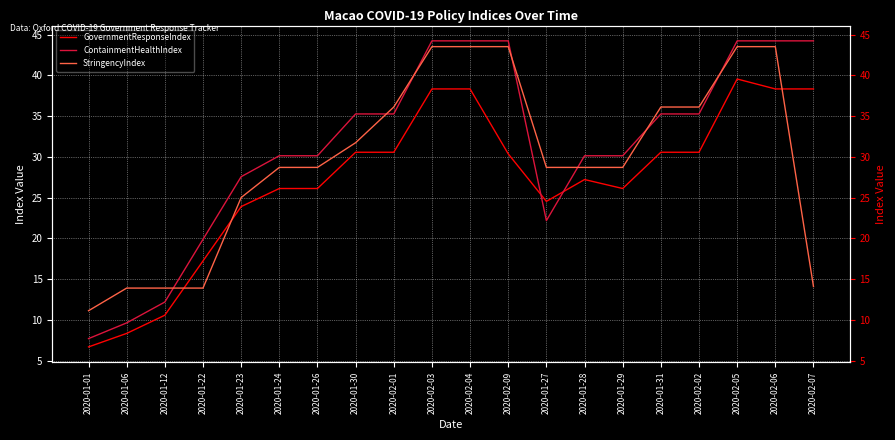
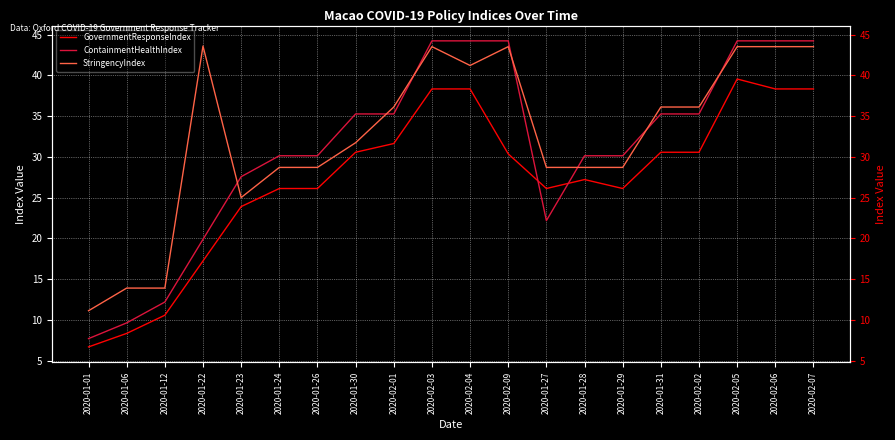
  {
    "GovernmentResponseIndex": {
      "2020-01-01": 7,
      "2020-01-06": 8,
      "2020-01-12": 11,
      "2020-01-22": 17,
      "2020-01-23": 24,
      "2020-01-24": 26,
      "2020-01-26": 26,
      "2020-01-30": 31,
-     "2020-02-01": 31,
+     "2020-02-01": 32,
      "2020-02-03": 38,
      "2020-02-04": 38,
      "2020-02-09": 30,
-     "2020-01-27": 25,
+     "2020-01-27": 26,
      "2020-01-28": 27,
      "2020-01-29": 26,
      "2020-01-31": 31,
      "2020-02-02": 31,
      "2020-02-05": 40,
      "2020-02-06": 38,
      "2020-02-07": 38
    },
    "ContainmentHealthIndex": {
      "2020-01-01": 8,
      "2020-01-06": 10,
      "2020-01-12": 12,
      "2020-01-22": 20,
      "2020-01-23": 28,
      "2020-01-24": 30,
      "2020-01-26": 30,
      "2020-01-30": 35,
      "2020-02-01": 35,
      "2020-02-03": 44,
      "2020-02-04": 44,
      "2020-02-09": 44,
      "2020-01-27": 22,
      "2020-01-28": 30,
      "2020-01-29": 30,
      "2020-01-31": 35,
      "2020-02-02": 35,
      "2020-02-05": 44,
      "2020-02-06": 44,
      "2020-02-07": 44
    },
    "StringencyIndex": {
      "2020-01-01": 11,
      "2020-01-06": 14,
      "2020-01-12": 14,
-     "2020-01-22": 14,
+     "2020-01-22": 44,
      "2020-01-23": 25,
      "2020-01-24": 29,
      "2020-01-26": 29,
      "2020-01-30": 32,
      "2020-02-01": 36,
      "2020-02-03": 44,
-     "2020-02-04": 44,
+     "2020-02-04": 41,
      "2020-02-09": 44,
      "2020-01-27": 29,
      "2020-01-28": 29,
      "2020-01-29": 29,
      "2020-01-31": 36,
      "2020-02-02": 36,
      "2020-02-05": 44,
      "2020-02-06": 44,
-     "2020-02-07": 14
+     "2020-02-07": 44
    }
  }
